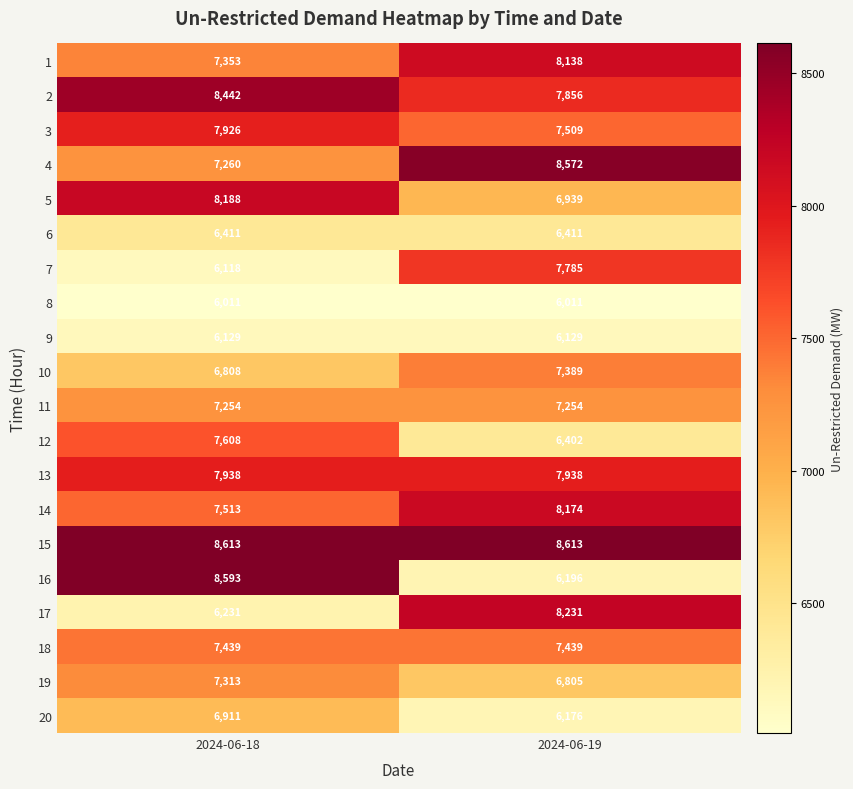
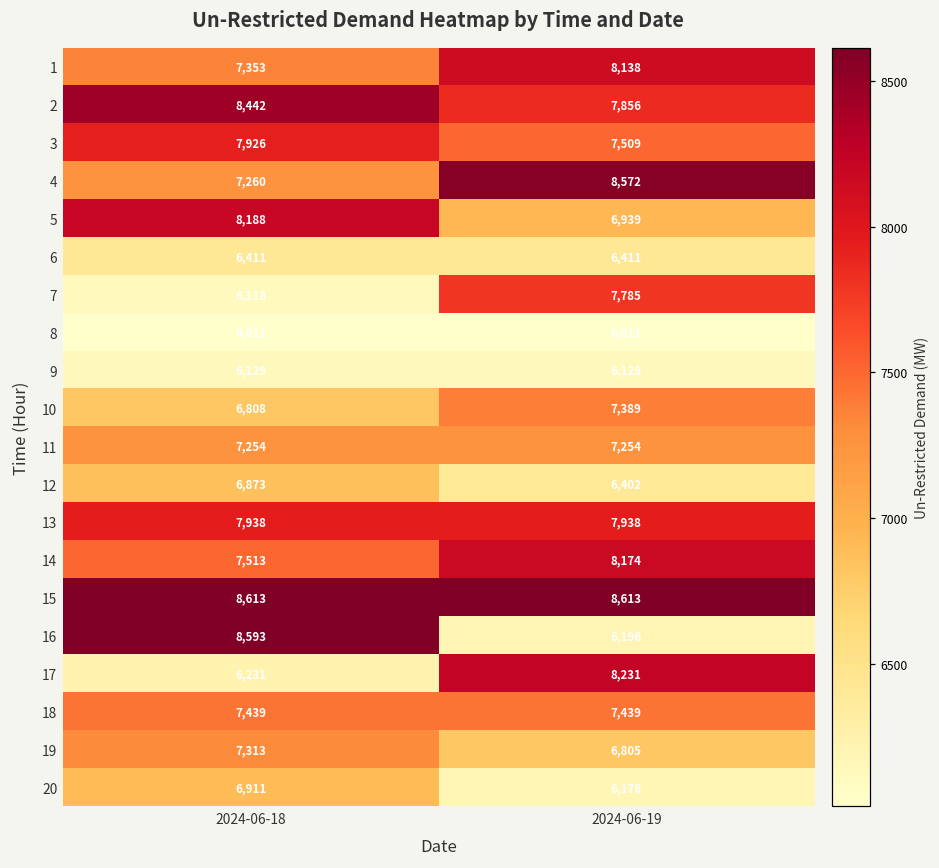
  {
    "1": {
      "2024-06-18": "7,353",
      "2024-06-19": "8,138"
    },
    "2": {
      "2024-06-18": "8,442",
      "2024-06-19": "7,856"
    },
    "3": {
      "2024-06-18": "7,926",
      "2024-06-19": "7,509"
    },
    "4": {
      "2024-06-18": "7,260",
      "2024-06-19": "8,572"
    },
    "5": {
      "2024-06-18": "8,188",
      "2024-06-19": "6,939"
    },
    "6": {
      "2024-06-18": "6,411",
      "2024-06-19": "6,411"
    },
    "7": {
      "2024-06-18": "6,118",
      "2024-06-19": "7,785"
    },
    "8": {
      "2024-06-18": "6,011",
      "2024-06-19": "6,011"
    },
    "9": {
      "2024-06-18": "6,129",
      "2024-06-19": "6,129"
    },
    "10": {
      "2024-06-18": "6,808",
      "2024-06-19": "7,389"
    },
    "11": {
      "2024-06-18": "7,254",
      "2024-06-19": "7,254"
    },
    "12": {
-     "2024-06-18": "7,608",
+     "2024-06-18": "6,873",
      "2024-06-19": "6,402"
    },
    "13": {
      "2024-06-18": "7,938",
      "2024-06-19": "7,938"
    },
    "14": {
      "2024-06-18": "7,513",
      "2024-06-19": "8,174"
    },
    "15": {
      "2024-06-18": "8,613",
      "2024-06-19": "8,613"
    },
    "16": {
      "2024-06-18": "8,593",
      "2024-06-19": "6,196"
    },
    "17": {
      "2024-06-18": "6,231",
      "2024-06-19": "8,231"
    },
    "18": {
      "2024-06-18": "7,439",
      "2024-06-19": "7,439"
    },
    "19": {
      "2024-06-18": "7,313",
      "2024-06-19": "6,805"
    },
    "20": {
      "2024-06-18": "6,911",
      "2024-06-19": "6,176"
    }
  }
